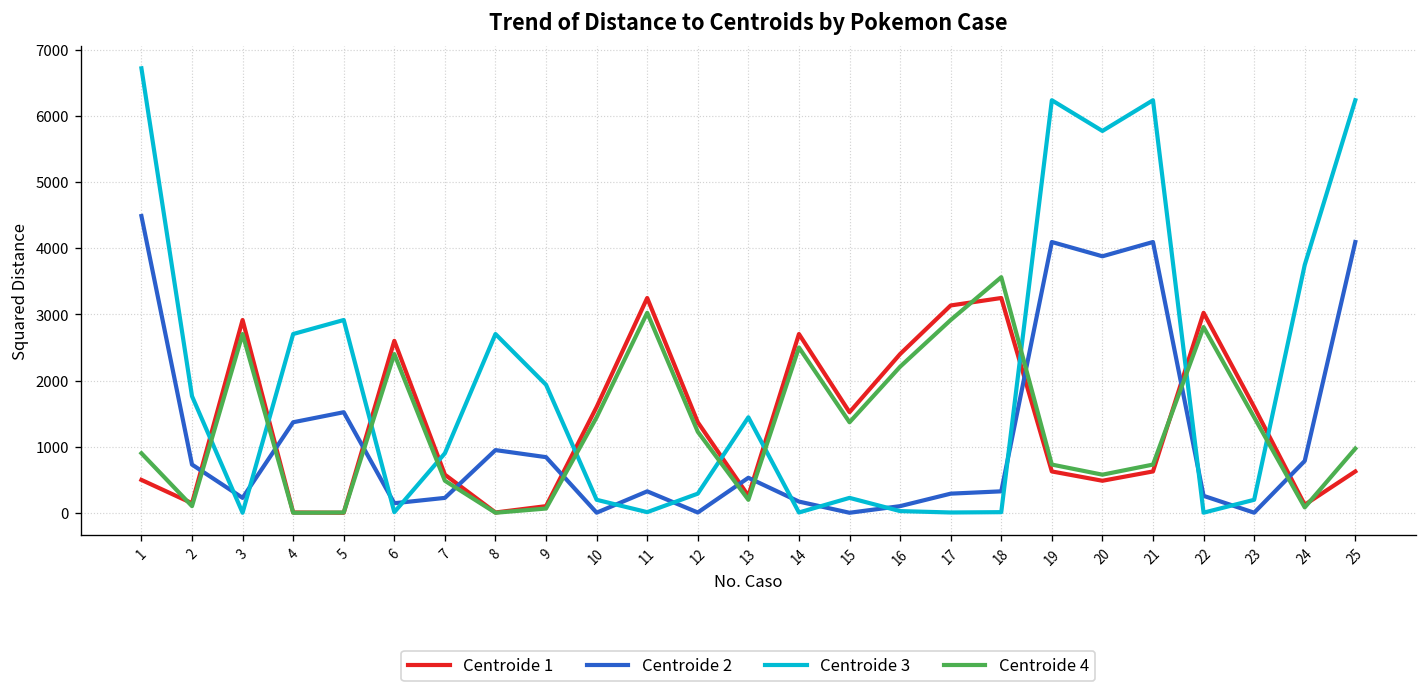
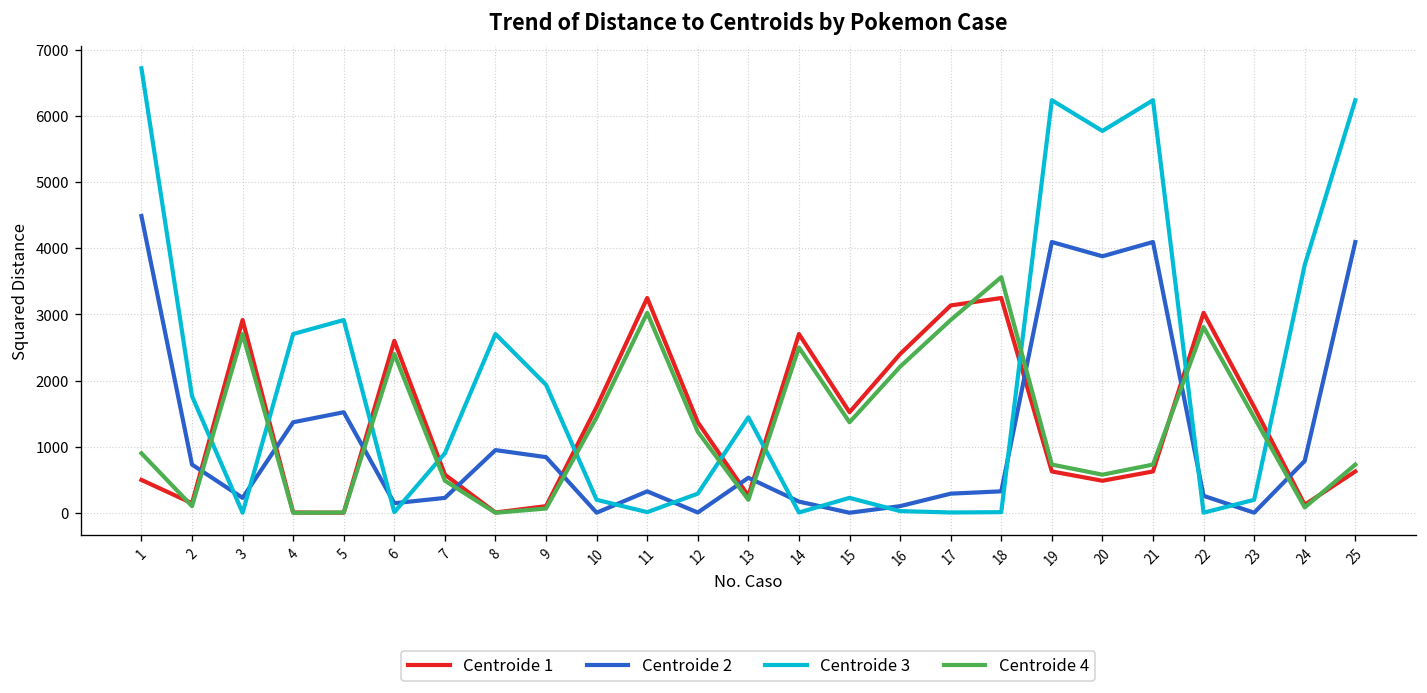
  {
    "Centroide 1": {
      "1": 500,
      "3": 2900,
      "6": 2600,
      "7": 600,
      "10": 1600,
      "11": 3200,
      "12": 1400,
      "13": 300,
      "14": 2700,
      "15": 1500,
      "16": 2400,
      "17": 3100,
      "18": 3200,
      "19": 600,
      "20": 500,
      "21": 600,
      "22": 3000,
      "23": 1600,
      "25": 600
    },
    "Centroide 2": {
      "1": 4500,
      "2": 700,
      "3": 200,
      "4": 1400,
      "5": 1500,
      "6": 100,
      "7": 200,
      "8": 900,
      "9": 800,
      "10": 0,
      "11": 300,
      "12": 0,
      "13": 500,
      "14": 200,
      "15": 0,
      "16": 100,
      "17": 300,
      "18": 300,
      "19": 4100,
      "20": 3900,
      "21": 4100,
      "22": 300,
      "23": 0,
      "24": 800,
      "25": 4100
    },
    "Centroide 3": {
      "1": 6700,
      "2": 1800,
      "3": 0,
      "4": 2700,
      "5": 2900,
      "6": 0,
      "7": 900,
      "8": 2700,
      "9": 1900,
      "10": 200,
      "11": 0,
      "12": 300,
      "13": 1400,
      "14": 0,
      "15": 200,
      "16": 0,
      "17": 0,
      "18": 0,
      "19": 6200,
      "20": 5800,
      "21": 6200,
      "22": 0,
      "23": 200,
      "24": 3700,
      "25": 6200
    },
    "Centroide 4": {
      "1": 900,
      "3": 2700,
      "6": 2400,
      "7": 500,
      "10": 1400,
      "11": 3000,
      "12": 1200,
      "13": 200,
      "14": 2500,
      "15": 1400,
      "16": 2200,
      "17": 2900,
      "18": 3600,
      "19": 700,
      "20": 600,
      "21": 700,
      "22": 2800,
      "23": 1400,
-     "25": 1000
+     "25": 700
    }
  }
